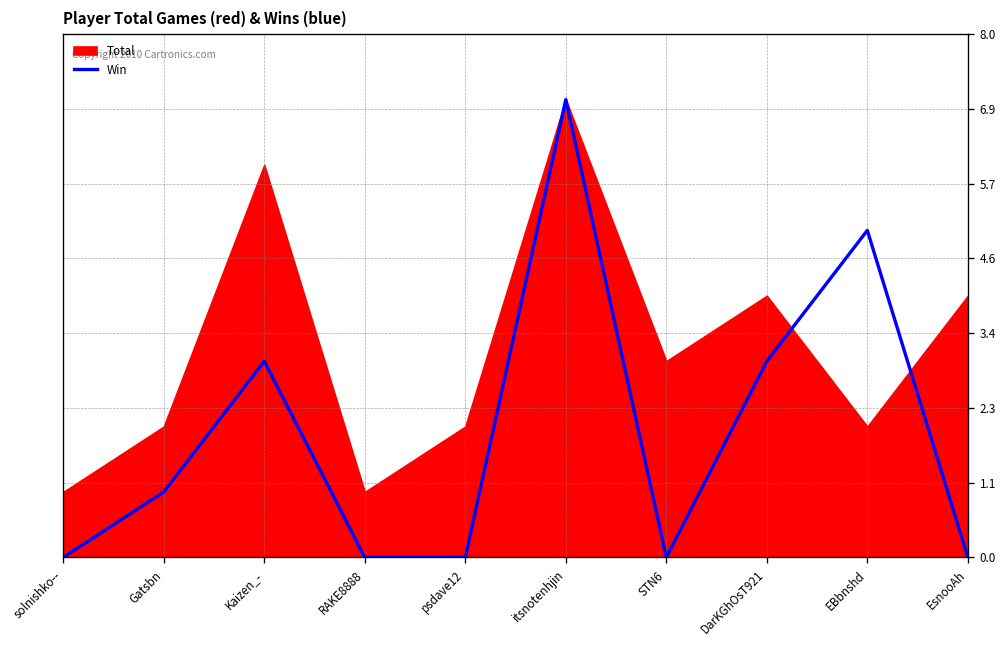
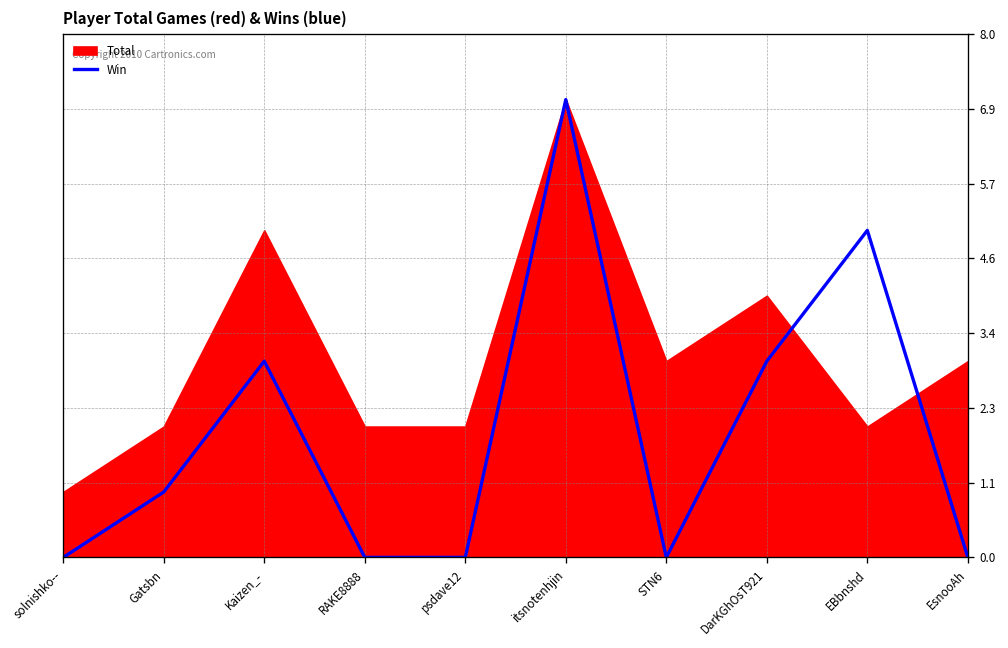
  {
    "Win": {
      "solnishko--": 0,
      "Gatsbn": 1,
      "Kaizen_-": 3,
      "RAKE8888": 0,
      "psdave12": 0,
      "STN6": 0,
      "DarKGhOsT921": 3,
      "EBbnshd": 5,
      "EsnooAh": 0
    },
    "Total": {
      "solnishko--": 1,
      "Gatsbn": 2,
-     "Kaizen_-": 6,
-     "RAKE8888": 1,
+     "Kaizen_-": 5,
+     "RAKE8888": 2,
      "psdave12": 2,
      "STN6": 3,
      "DarKGhOsT921": 4,
      "EBbnshd": 2,
-     "EsnooAh": 4
+     "EsnooAh": 3
    }
  }
